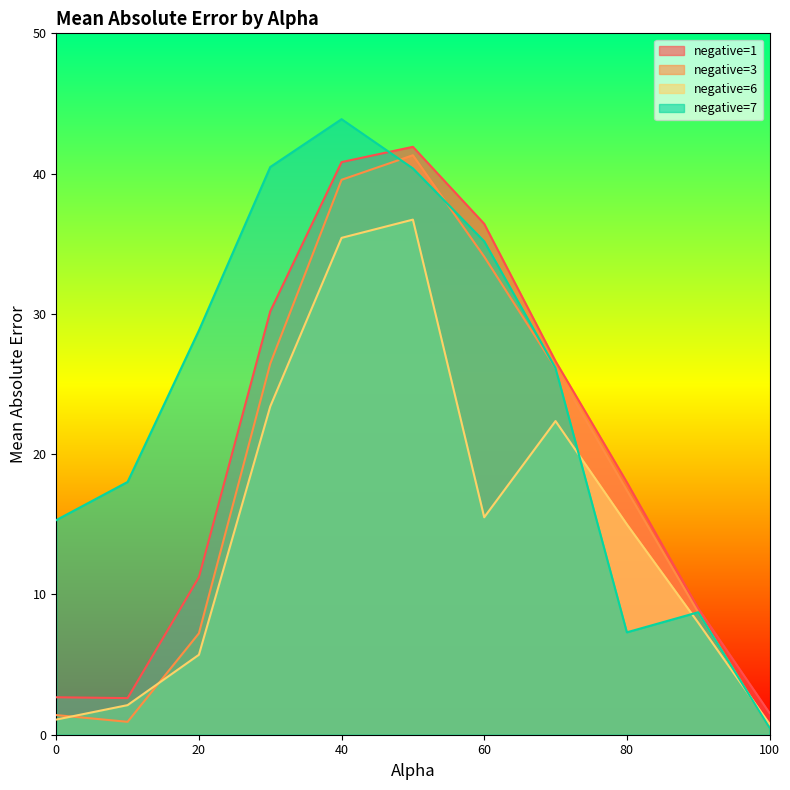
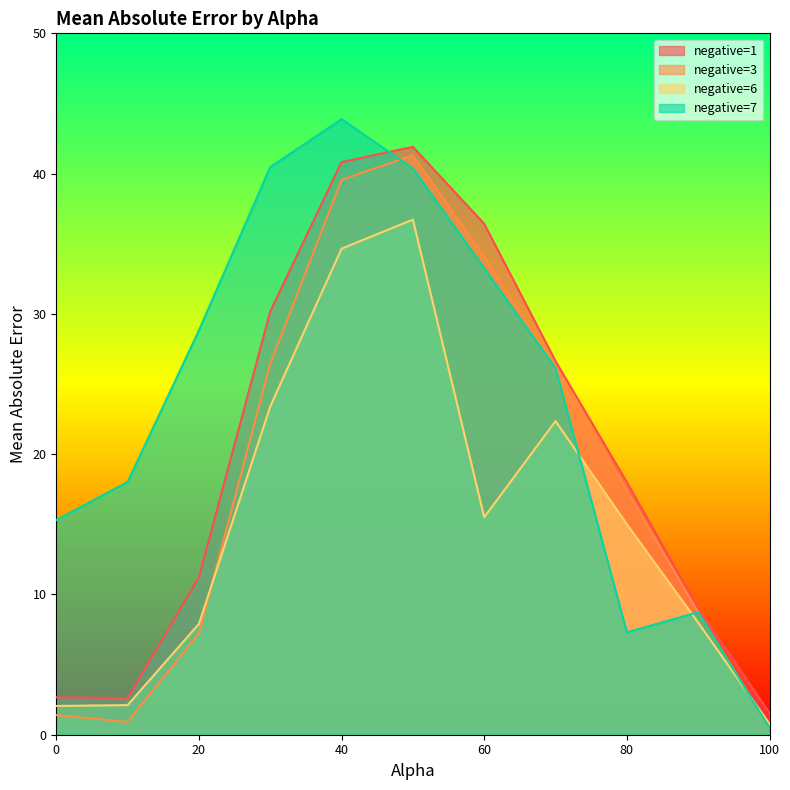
  {
    "negative=6": {
-     "0": 1.1,
-     "20": 5.7,
-     "40": 35.4,
+     "0": 2.1,
+     "20": 7.9,
+     "40": 34.7,
      "60": 15.5,
      "80": 15.0,
      "100": 0.8
    },
    "negative=7": {
      "0": 15.3,
      "20": 28.8,
      "40": 43.9,
-     "60": 35.2,
+     "60": 33.3,
      "80": 7.3
    }
  }
